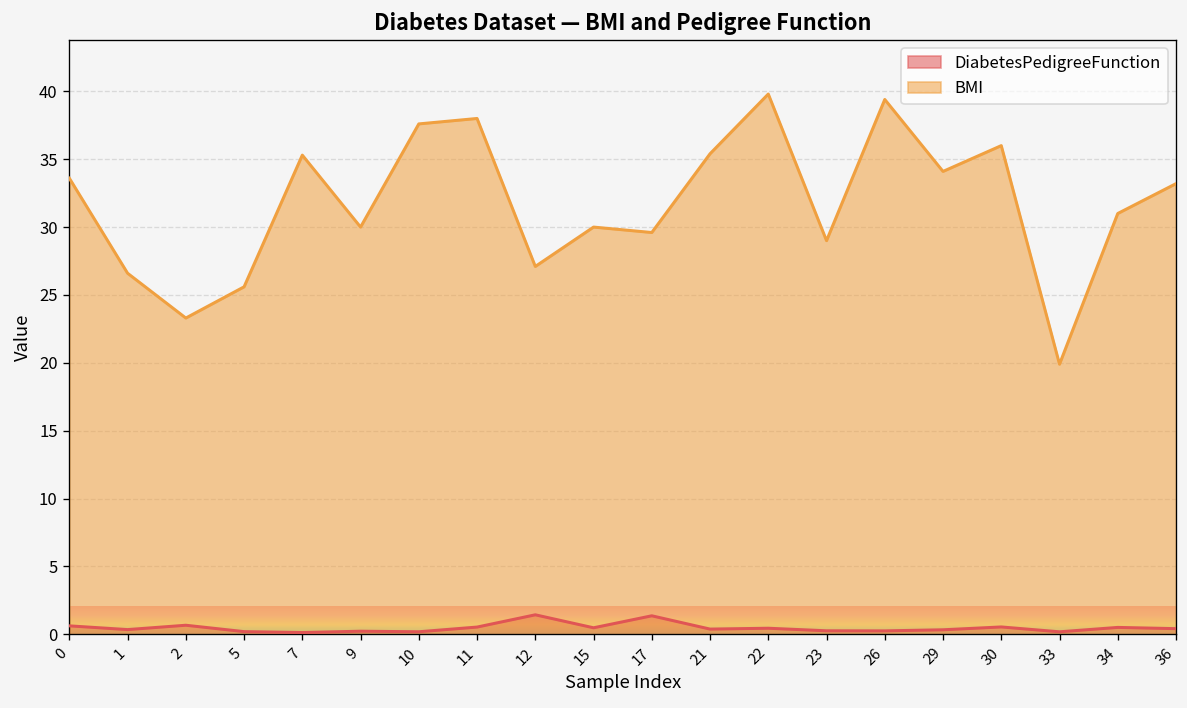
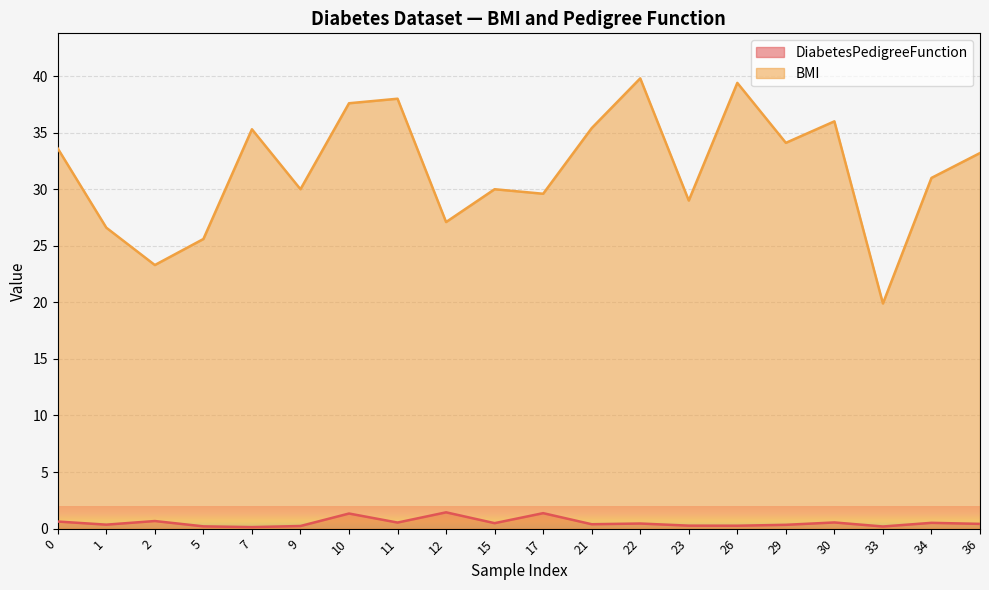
  {
    "DiabetesPedigreeFunction": {
      "0": 0.6,
      "1": 0.4,
      "2": 0.7,
      "5": 0.2,
      "7": 0.1,
      "9": 0.2,
-     "10": 0.2,
+     "10": 1.3,
      "11": 0.5,
      "12": 1.4,
      "15": 0.5,
      "17": 1.4,
      "21": 0.4,
      "22": 0.5,
      "23": 0.3,
      "26": 0.3,
      "29": 0.3,
      "30": 0.5,
      "33": 0.2,
      "34": 0.5,
      "36": 0.4
    },
    "BMI": {
      "0": 33.6,
      "1": 26.6,
      "2": 23.3,
      "5": 25.6,
      "7": 35.3,
      "9": 30.0,
      "10": 37.6,
      "11": 38.0,
      "12": 27.1,
      "15": 30.0,
      "17": 29.6,
      "21": 35.4,
      "22": 39.8,
      "23": 29.0,
      "26": 39.4,
      "29": 34.1,
      "30": 36.0,
      "33": 19.9,
      "34": 31.0,
      "36": 33.2
    }
  }
